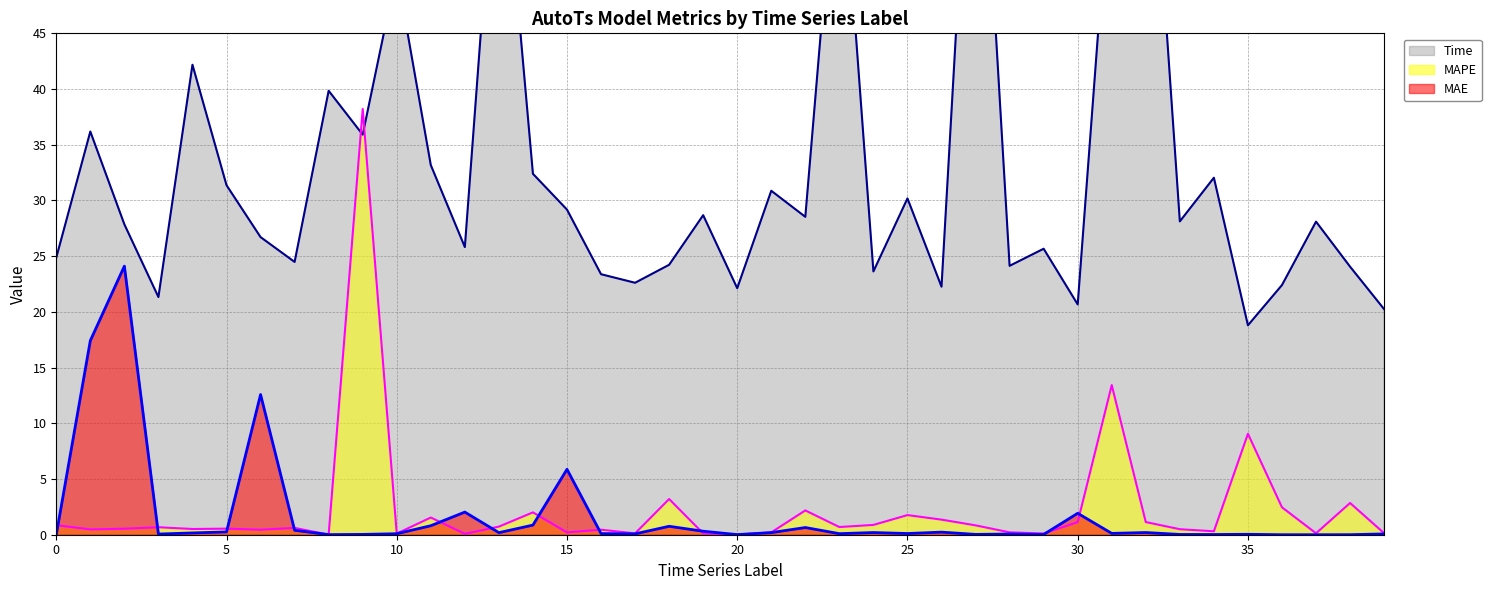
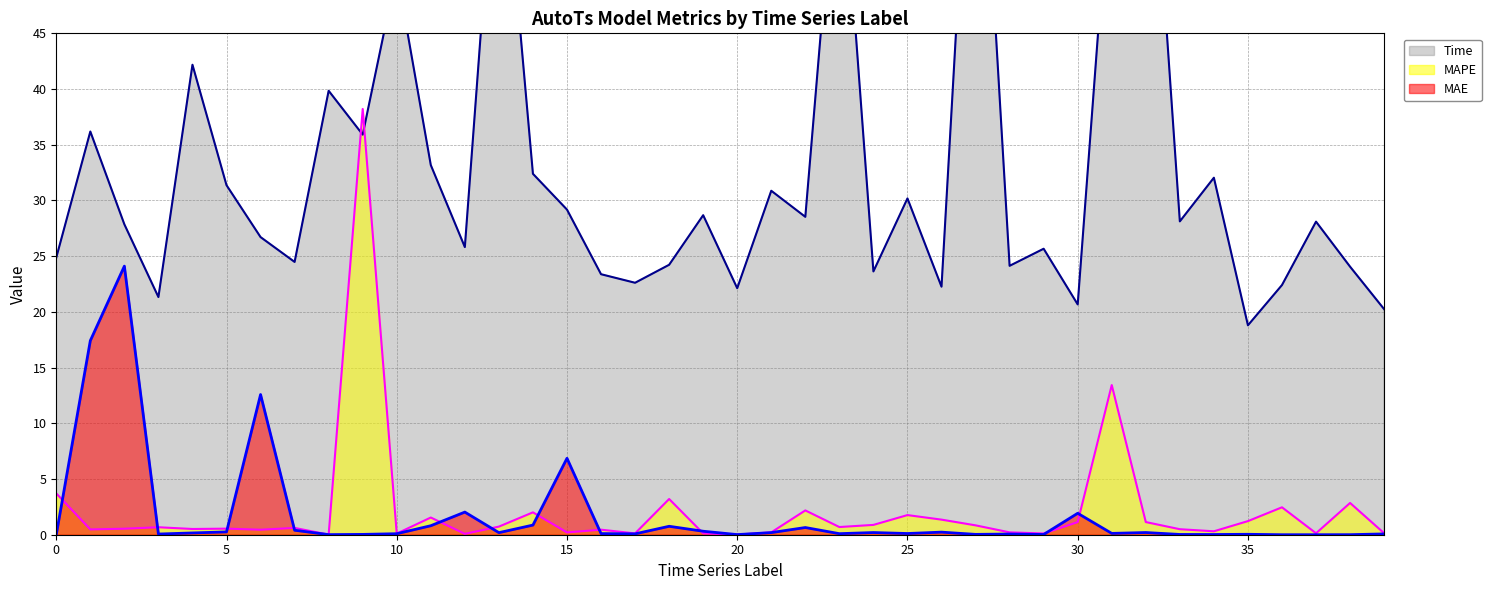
  {
    "Time": {
      "0": 24.9,
      "5": 31.4,
      "15": 29.2,
      "20": 22.1,
      "25": 30.2,
      "30": 20.7,
      "35": 18.8
    },
    "MAPE": {
-     "0": 0.9,
+     "0": 3.7,
      "5": 0.5,
      "15": 0.2,
      "25": 1.8,
      "30": 1.1,
-     "35": 9.1
+     "35": 1.2
    },
    "MAE": {
      "0": 0.0,
      "5": 0.3,
-     "15": 5.9,
+     "15": 6.9,
      "25": 0.1,
      "30": 1.9,
      "35": 0.0
    }
  }
